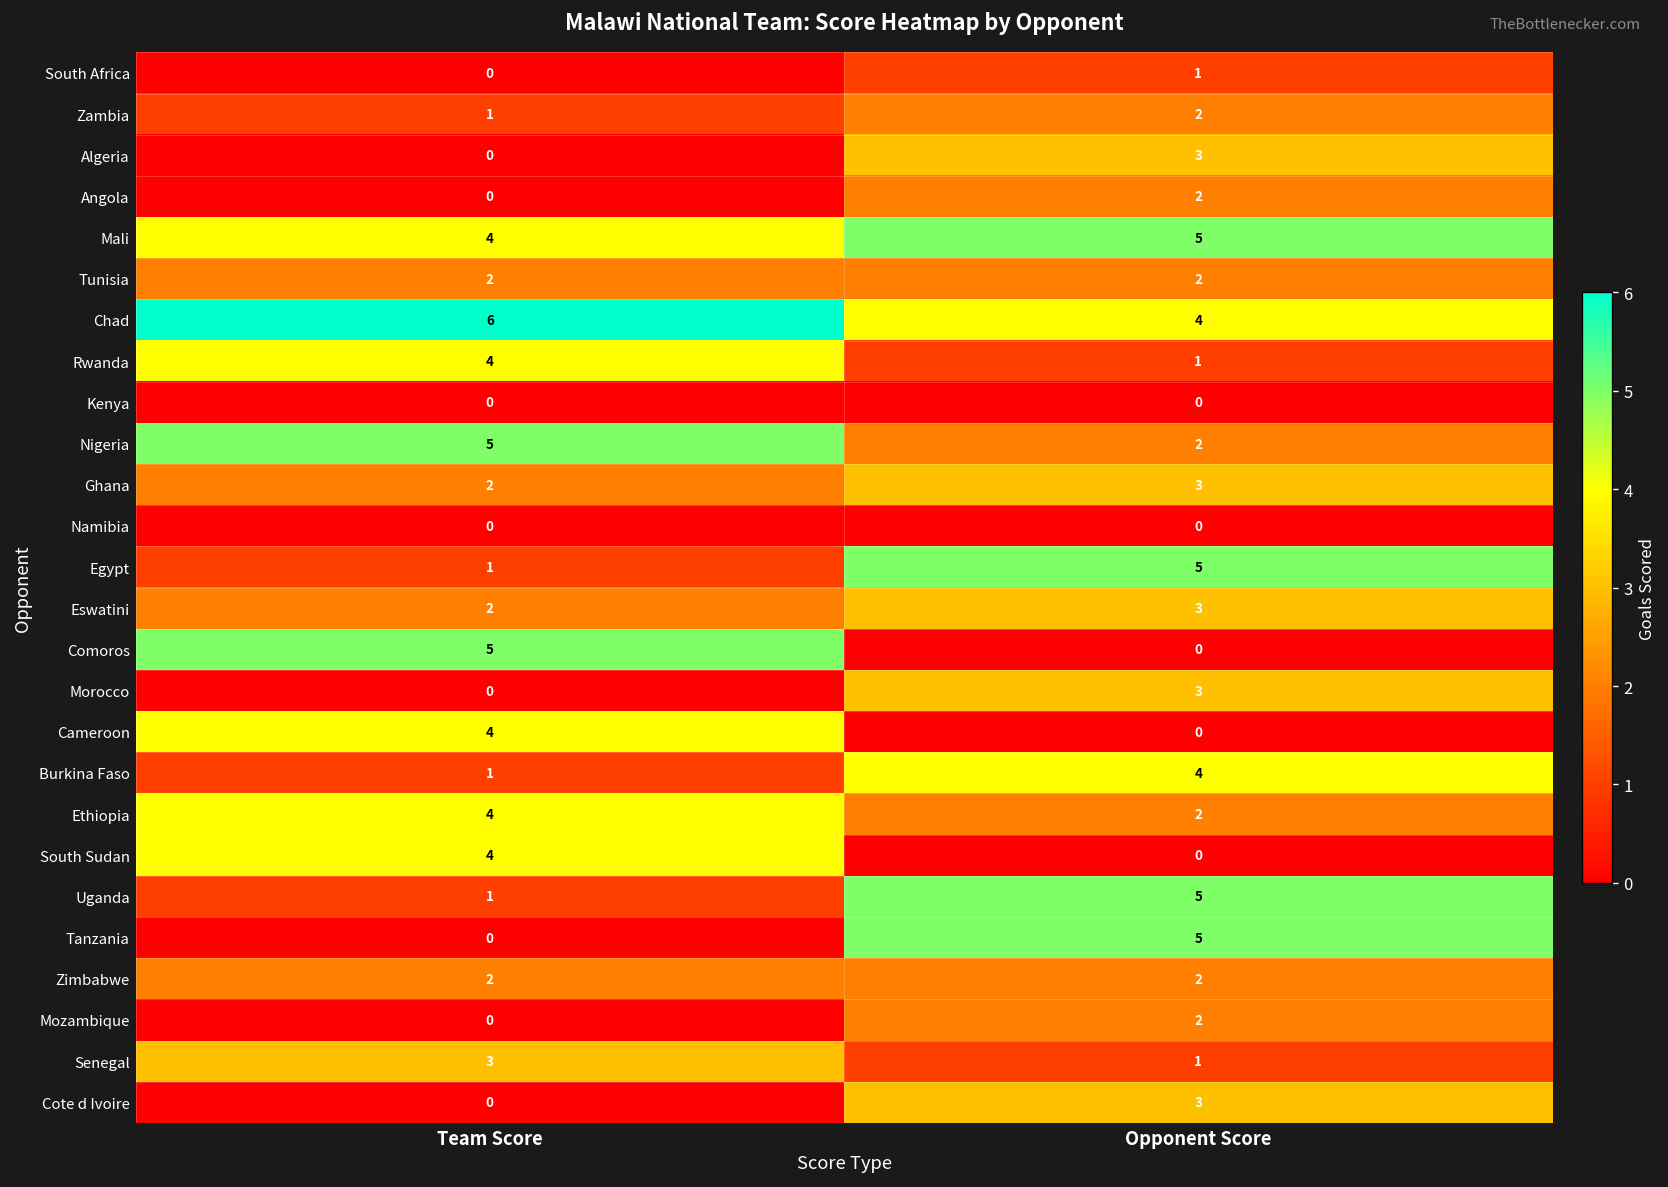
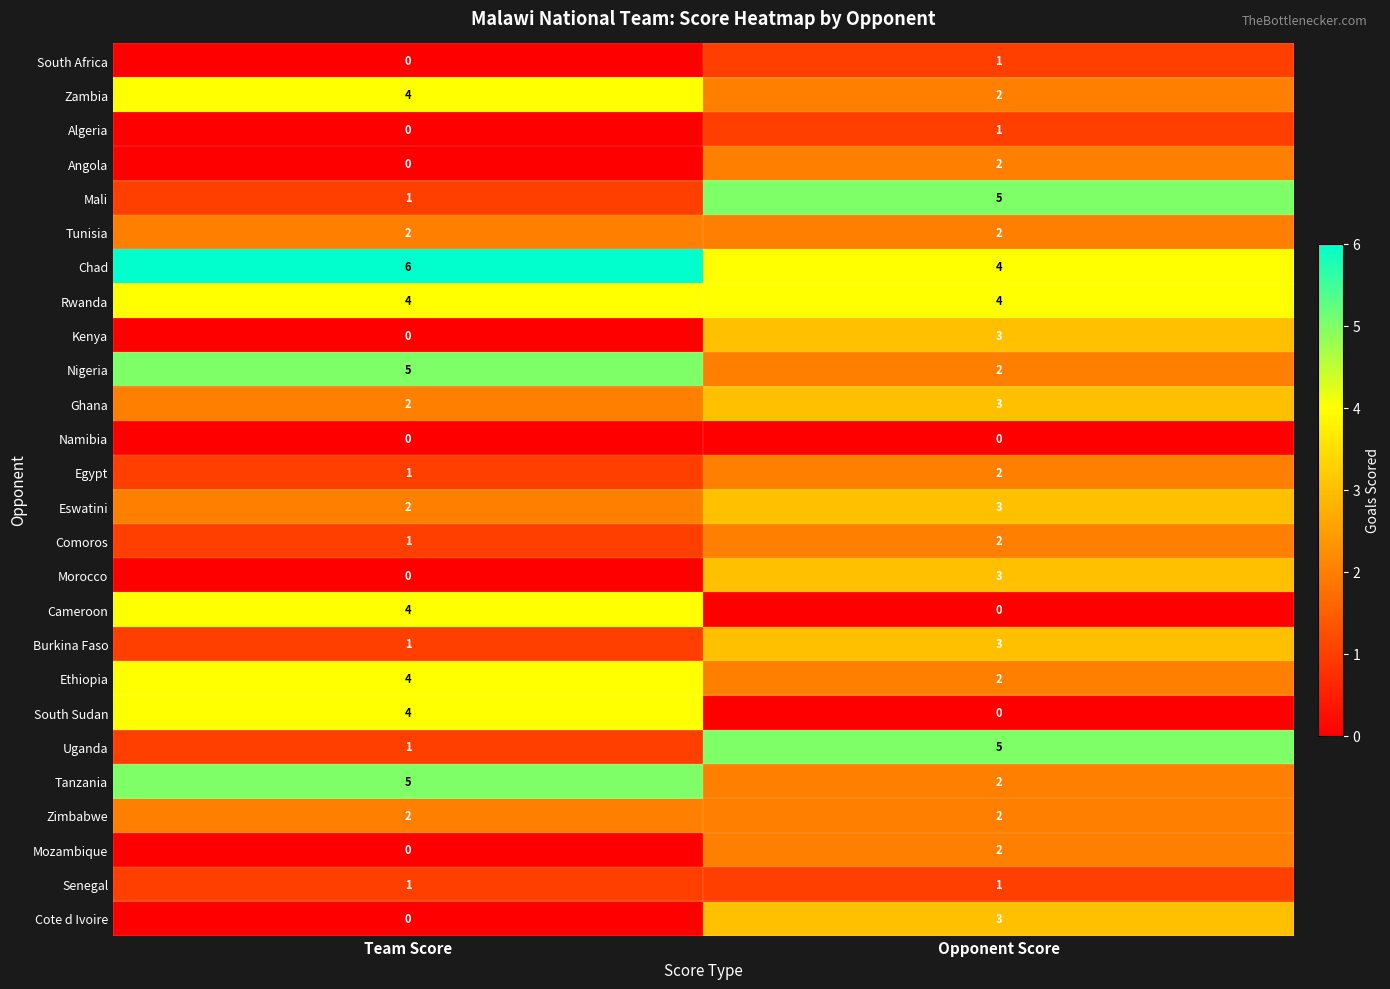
  {
    "South Africa": {
      "Team Score": 0,
      "Opponent Score": 1
    },
    "Zambia": {
-     "Team Score": 1,
+     "Team Score": 4,
      "Opponent Score": 2
    },
    "Algeria": {
      "Team Score": 0,
-     "Opponent Score": 3
+     "Opponent Score": 1
    },
    "Angola": {
      "Team Score": 0,
      "Opponent Score": 2
    },
    "Mali": {
-     "Team Score": 4,
+     "Team Score": 1,
      "Opponent Score": 5
    },
    "Tunisia": {
      "Team Score": 2,
      "Opponent Score": 2
    },
    "Chad": {
      "Team Score": 6,
      "Opponent Score": 4
    },
    "Rwanda": {
      "Team Score": 4,
-     "Opponent Score": 1
+     "Opponent Score": 4
    },
    "Kenya": {
      "Team Score": 0,
-     "Opponent Score": 0
+     "Opponent Score": 3
    },
    "Nigeria": {
      "Team Score": 5,
      "Opponent Score": 2
    },
    "Ghana": {
      "Team Score": 2,
      "Opponent Score": 3
    },
    "Namibia": {
      "Team Score": 0,
      "Opponent Score": 0
    },
    "Egypt": {
      "Team Score": 1,
-     "Opponent Score": 5
+     "Opponent Score": 2
    },
    "Eswatini": {
      "Team Score": 2,
      "Opponent Score": 3
    },
    "Comoros": {
-     "Team Score": 5,
-     "Opponent Score": 0
+     "Team Score": 1,
+     "Opponent Score": 2
    },
    "Morocco": {
      "Team Score": 0,
      "Opponent Score": 3
    },
    "Cameroon": {
      "Team Score": 4,
      "Opponent Score": 0
    },
    "Burkina Faso": {
      "Team Score": 1,
-     "Opponent Score": 4
+     "Opponent Score": 3
    },
    "Ethiopia": {
      "Team Score": 4,
      "Opponent Score": 2
    },
    "South Sudan": {
      "Team Score": 4,
      "Opponent Score": 0
    },
    "Uganda": {
      "Team Score": 1,
      "Opponent Score": 5
    },
    "Tanzania": {
-     "Team Score": 0,
-     "Opponent Score": 5
+     "Team Score": 5,
+     "Opponent Score": 2
    },
    "Zimbabwe": {
      "Team Score": 2,
      "Opponent Score": 2
    },
    "Mozambique": {
      "Team Score": 0,
      "Opponent Score": 2
    },
    "Senegal": {
-     "Team Score": 3,
+     "Team Score": 1,
      "Opponent Score": 1
    },
    "Cote d Ivoire": {
      "Team Score": 0,
      "Opponent Score": 3
    }
  }
